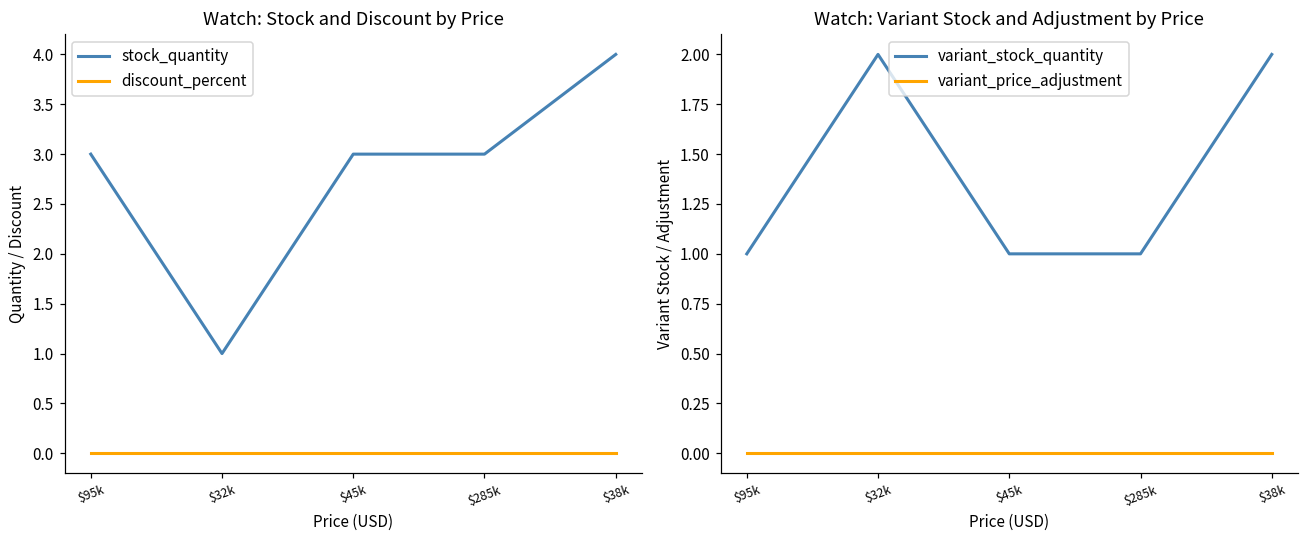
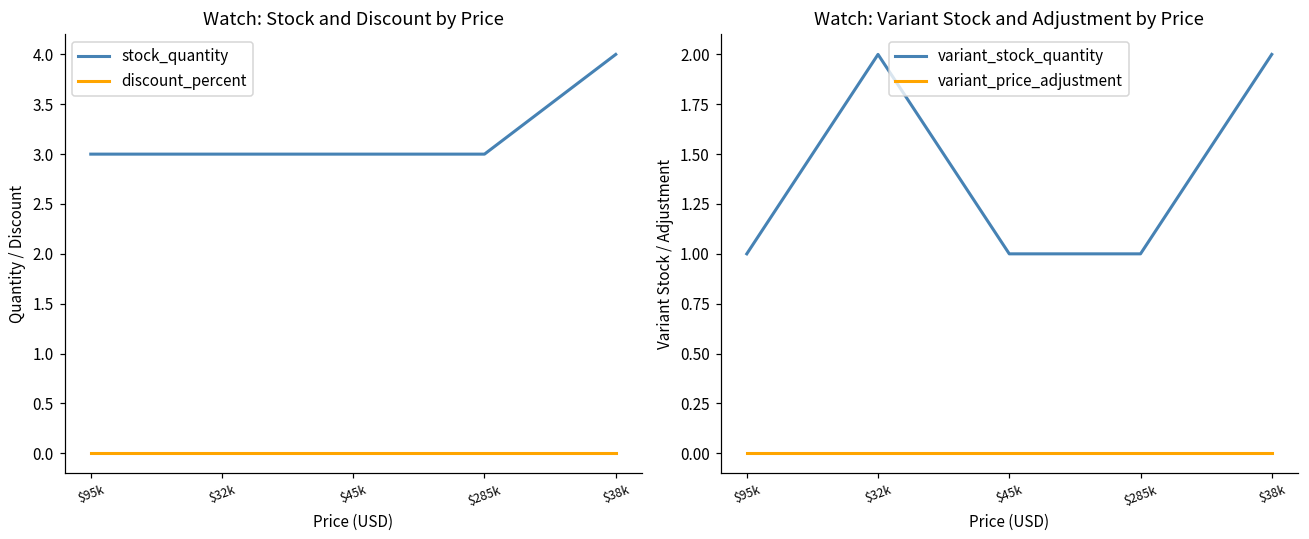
  {
    "Watch: Stock and Discount by Price": {
      "stock_quantity": {
        "$95k": 3,
-       "$32k": 1,
+       "$32k": 3,
        "$45k": 3,
        "$285k": 3,
        "$38k": 4
      },
      "discount_percent": {
        "$95k": 0,
        "$32k": 0,
        "$45k": 0,
        "$285k": 0,
        "$38k": 0
      }
    },
    "Watch: Variant Stock and Adjustment by Price": {
      "variant_stock_quantity": {
        "$95k": 1.00,
        "$32k": 2.00,
        "$45k": 1.00,
        "$285k": 1.00,
        "$38k": 2.00
      },
      "variant_price_adjustment": {
        "$95k": 0.00,
        "$32k": 0.00,
        "$45k": 0.00,
        "$285k": 0.00,
        "$38k": 0.00
      }
    }
  }
